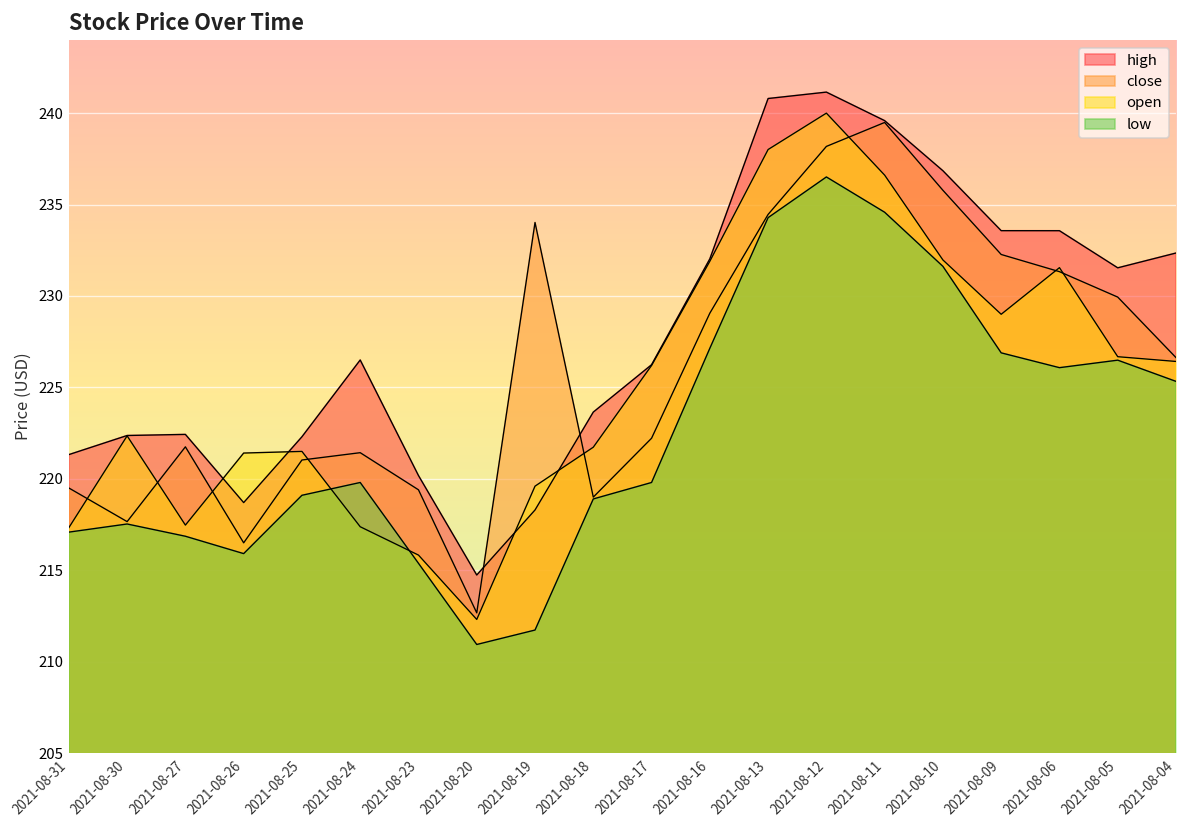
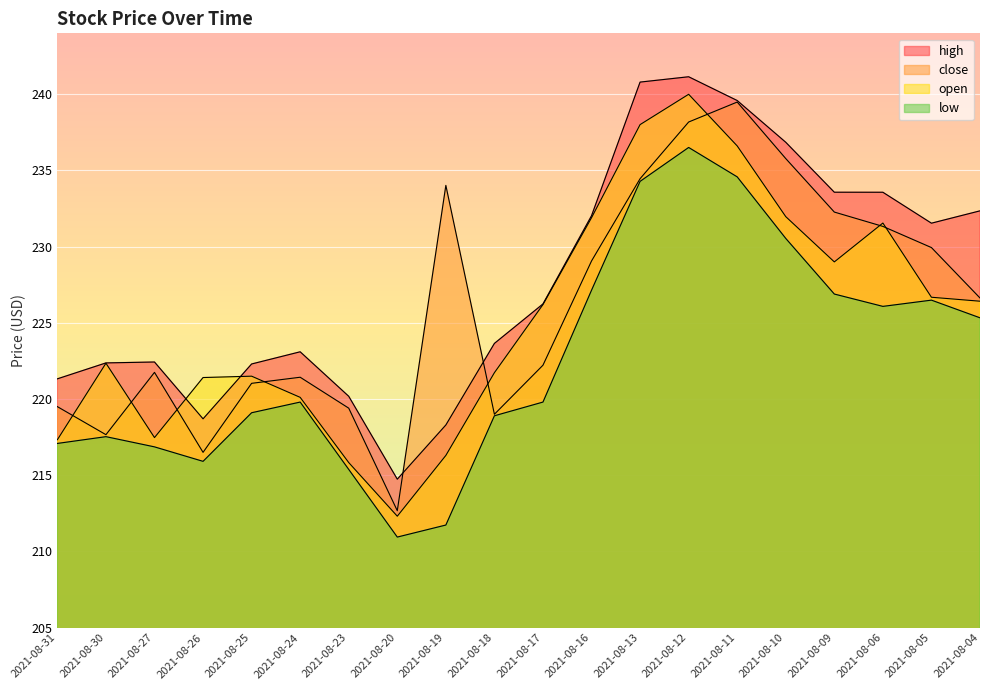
  {
    "high": {
      "2021-08-31": 221.3,
      "2021-08-27": 222.4,
      "2021-08-26": 218.7,
      "2021-08-25": 222.3,
-     "2021-08-24": 226.5,
+     "2021-08-24": 223.1,
      "2021-08-23": 220.2,
      "2021-08-20": 214.7,
      "2021-08-19": 218.3,
      "2021-08-18": 223.7,
      "2021-08-13": 240.8,
      "2021-08-12": 241.2,
      "2021-08-10": 236.9,
      "2021-08-09": 233.6,
      "2021-08-06": 233.6,
      "2021-08-05": 231.5,
      "2021-08-04": 232.4
    },
    "close": {
      "2021-08-31": 219.5,
      "2021-08-27": 221.8,
      "2021-08-26": 216.5,
      "2021-08-25": 221.0,
      "2021-08-24": 221.4,
      "2021-08-23": 219.4,
      "2021-08-20": 212.7,
      "2021-08-19": 234.0,
      "2021-08-17": 222.2,
      "2021-08-16": 229.1,
      "2021-08-13": 234.5,
      "2021-08-12": 238.2,
      "2021-08-10": 235.8,
      "2021-08-09": 232.3,
      "2021-08-06": 231.3,
      "2021-08-05": 229.9,
      "2021-08-04": 226.6
    },
    "open": {
      "2021-08-31": 217.3,
      "2021-08-27": 217.5,
      "2021-08-26": 221.4,
      "2021-08-25": 221.5,
-     "2021-08-24": 217.4,
+     "2021-08-24": 220.1,
      "2021-08-23": 215.8,
      "2021-08-20": 212.3,
-     "2021-08-19": 219.6,
+     "2021-08-19": 216.3,
      "2021-08-18": 221.7,
      "2021-08-13": 238.0,
      "2021-08-12": 240.0,
      "2021-08-11": 236.6,
      "2021-08-10": 232.0,
      "2021-08-09": 229.0,
      "2021-08-06": 231.6,
      "2021-08-05": 226.7,
      "2021-08-04": 226.4
    },
    "low": {
      "2021-08-31": 217.1,
      "2021-08-27": 216.9,
      "2021-08-26": 215.9,
      "2021-08-25": 219.1,
      "2021-08-24": 219.8,
      "2021-08-23": 215.4,
      "2021-08-20": 210.9,
      "2021-08-19": 211.7,
      "2021-08-17": 219.8,
      "2021-08-16": 227.1,
      "2021-08-13": 234.3,
      "2021-08-12": 236.5,
      "2021-08-11": 234.6,
-     "2021-08-10": 231.6,
+     "2021-08-10": 230.5,
      "2021-08-09": 226.9,
      "2021-08-06": 226.1,
      "2021-08-05": 226.5,
      "2021-08-04": 225.3
    }
  }
